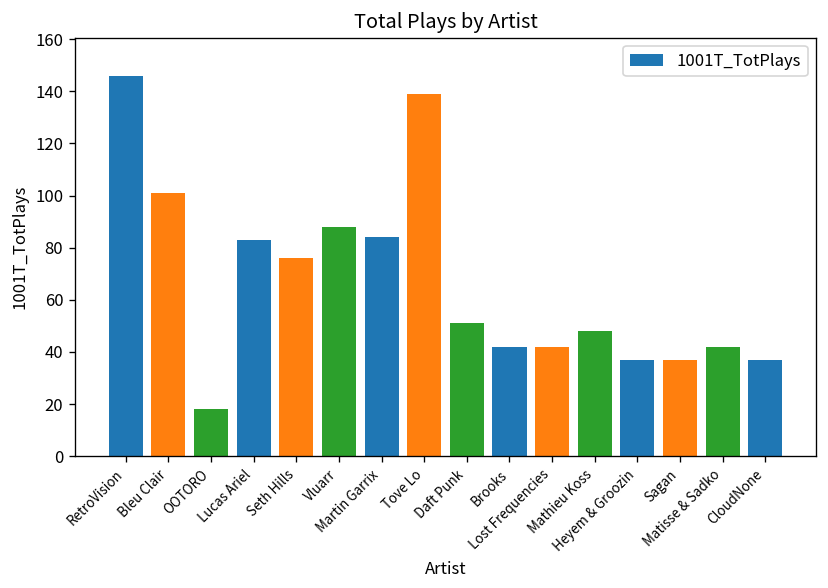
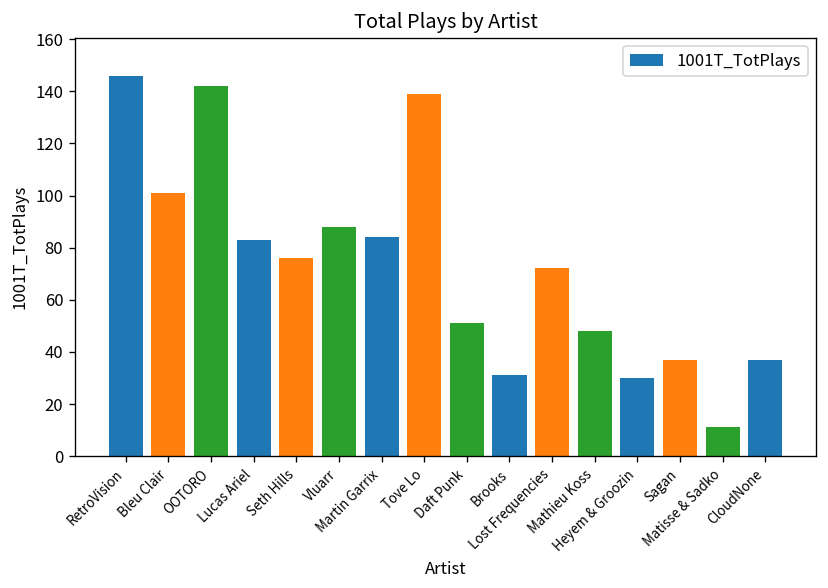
  {
    "RetroVision": 146,
    "Bleu Clair": 101,
-   "OOTORO": 18,
+   "OOTORO": 142,
    "Lucas Ariel": 83,
    "Seth Hills": 76,
    "Vluarr": 88,
    "Martin Garrix": 84,
    "Tove Lo": 139,
    "Daft Punk": 51,
-   "Brooks": 42,
-   "Lost Frequencies": 42,
+   "Brooks": 31,
+   "Lost Frequencies": 72,
    "Mathieu Koss": 48,
-   "Heyem & Groozin": 37,
+   "Heyem & Groozin": 30,
    "Sagan": 37,
-   "Matisse & Sadko": 42,
+   "Matisse & Sadko": 11,
    "CloudNone": 37
  }
